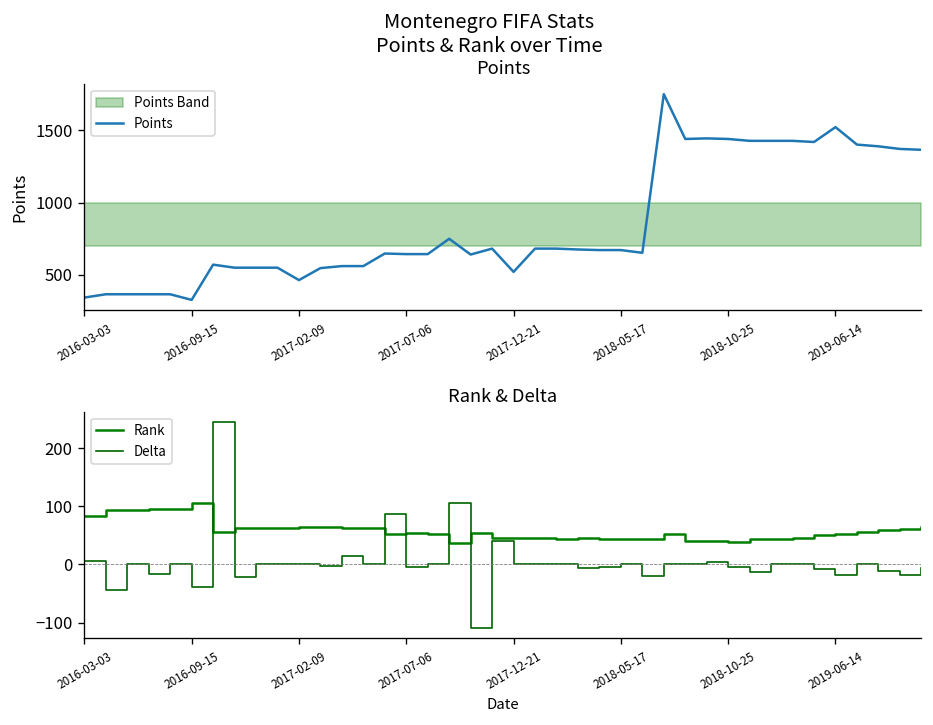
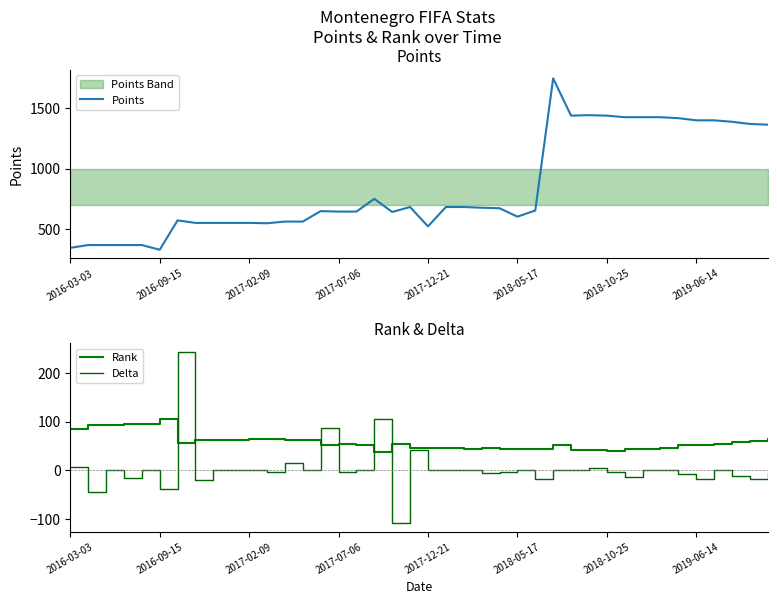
  {
    "Points": {
      "Points": {
        "2016-03-03": 340,
        "2016-09-15": 330,
-       "2017-02-09": 460,
+       "2017-02-09": 550,
        "2017-07-06": 640,
        "2017-12-21": 520,
-       "2018-05-17": 670,
+       "2018-05-17": 600,
        "2018-10-25": 1440,
-       "2019-06-14": 1520
+       "2019-06-14": 1400
      },
      "Points Band": {
        "2016-03-03": 1000,
        "2016-09-15": 1000,
        "2017-02-09": 1000,
        "2017-07-06": 1000,
        "2017-12-21": 1000,
        "2018-05-17": 1000,
        "2018-10-25": 1000,
        "2019-06-14": 1000
      }
    }
  }
